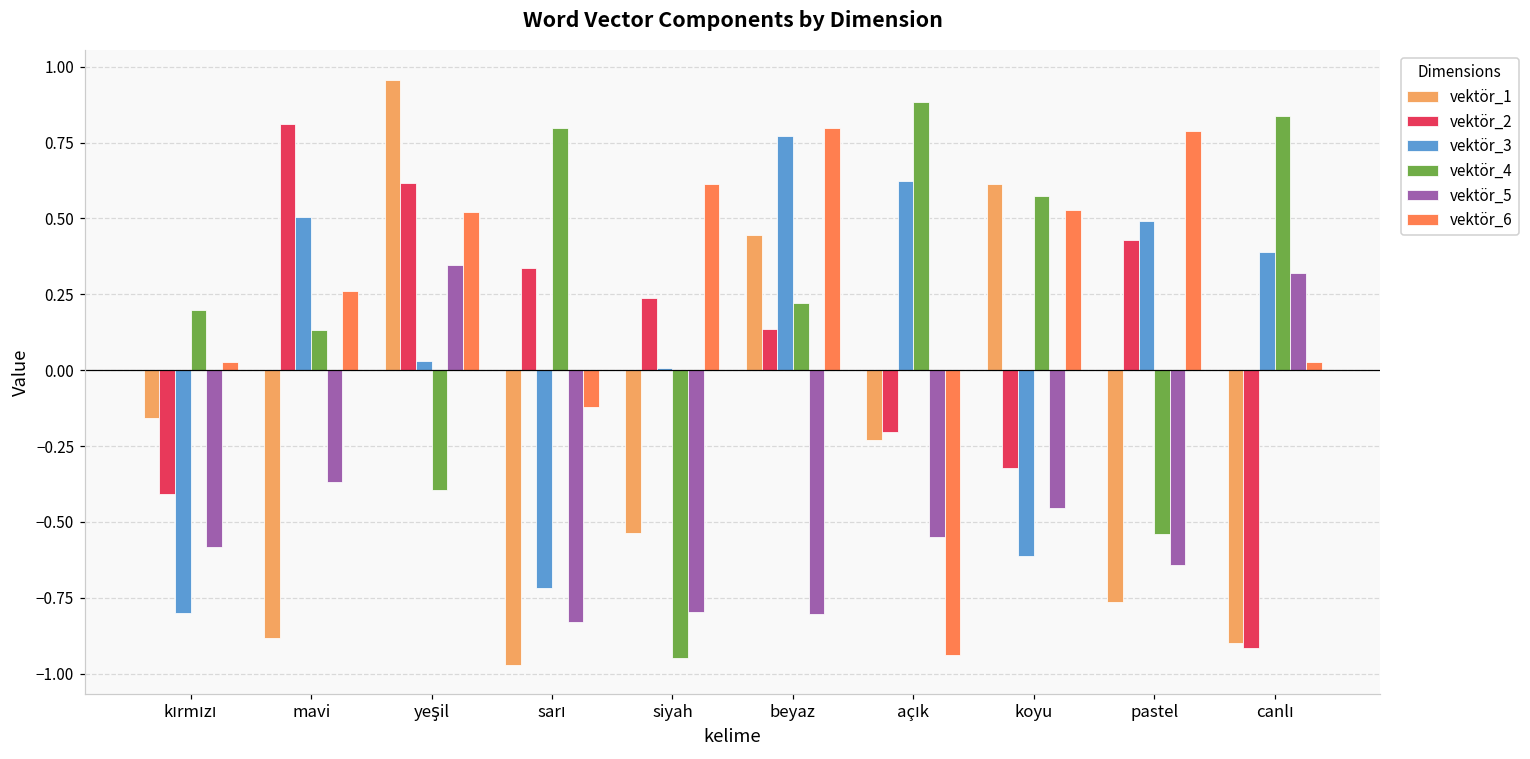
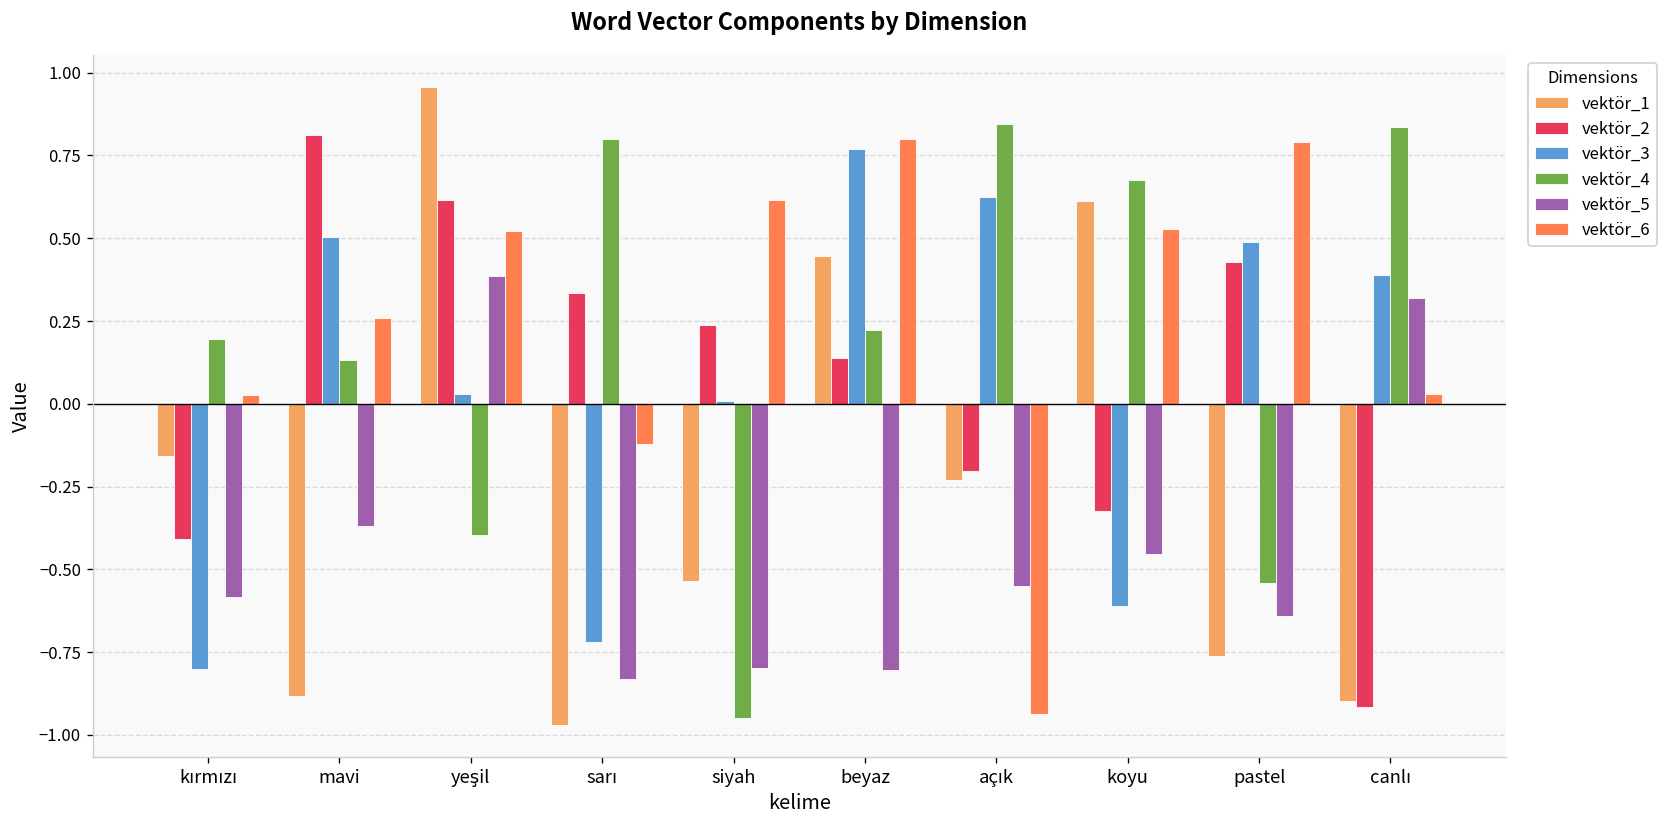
  {
    "vektör_2": {
      "kırmızı": -0.41,
      "mavi": 0.81,
      "yeşil": 0.62,
      "sarı": 0.34,
      "siyah": 0.24,
      "beyaz": 0.14,
      "açık": -0.20,
      "koyu": -0.32,
      "pastel": 0.43,
      "canlı": -0.92
    },
    "vektör_3": {
      "kırmızı": -0.80,
      "mavi": 0.50,
      "yeşil": 0.03,
      "sarı": -0.72,
      "beyaz": 0.77,
      "açık": 0.62,
      "koyu": -0.61,
      "pastel": 0.49,
      "canlı": 0.39
    },
    "vektör_4": {
      "kırmızı": 0.20,
      "mavi": 0.13,
      "yeşil": -0.40,
      "sarı": 0.80,
      "siyah": -0.95,
      "beyaz": 0.22,
-     "açık": 0.88,
-     "koyu": 0.57,
+     "açık": 0.85,
+     "koyu": 0.68,
      "pastel": -0.54,
      "canlı": 0.84
    },
    "vektör_5": {
      "kırmızı": -0.58,
      "mavi": -0.37,
-     "yeşil": 0.35,
+     "yeşil": 0.39,
      "sarı": -0.83,
      "siyah": -0.80,
      "beyaz": -0.80,
      "açık": -0.55,
      "koyu": -0.45,
      "pastel": -0.64,
      "canlı": 0.32
    }
  }
